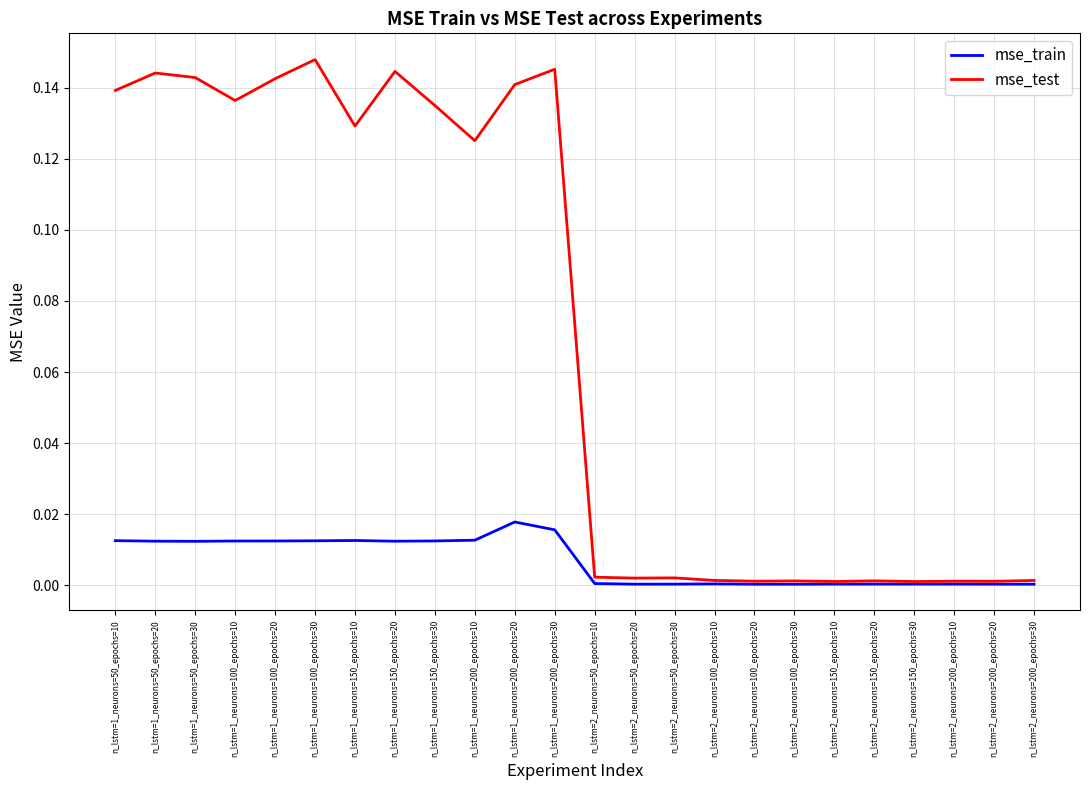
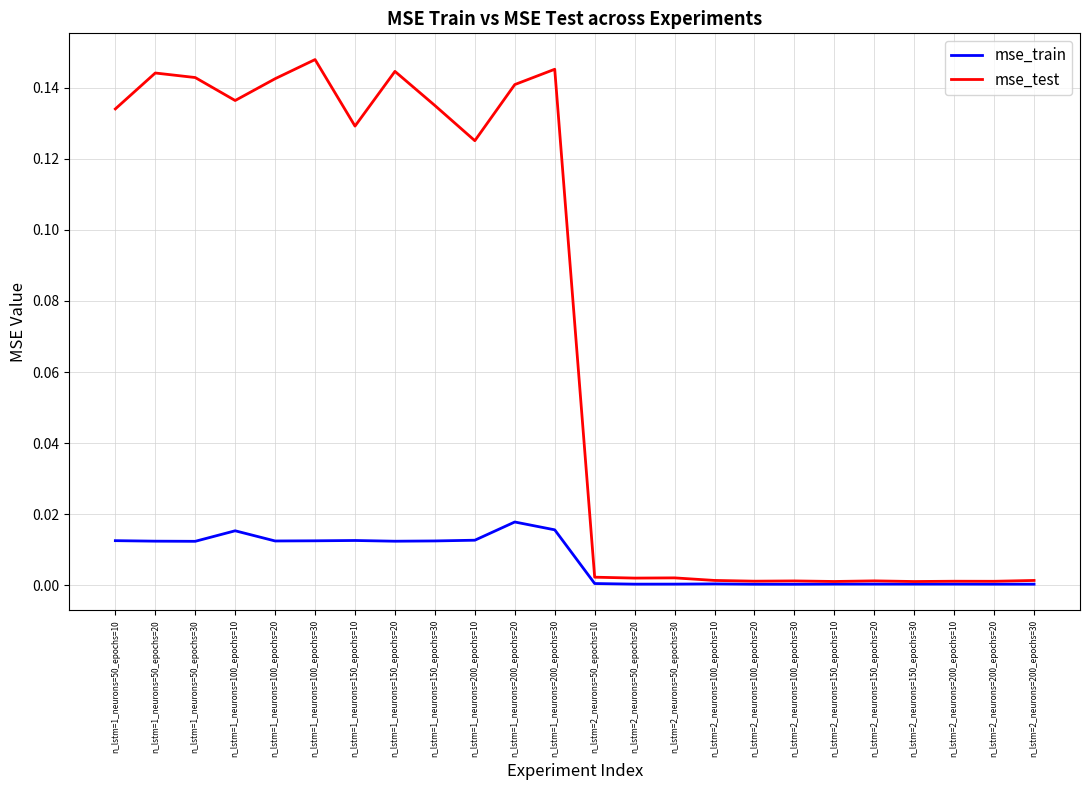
  {
    "mse_train": {
      "n_lstm=1_neurons=50_epochs=10": 0.013,
      "n_lstm=1_neurons=50_epochs=20": 0.012,
      "n_lstm=1_neurons=50_epochs=30": 0.012,
-     "n_lstm=1_neurons=100_epochs=10": 0.012,
+     "n_lstm=1_neurons=100_epochs=10": 0.015,
      "n_lstm=1_neurons=100_epochs=20": 0.012,
      "n_lstm=1_neurons=100_epochs=30": 0.013,
      "n_lstm=1_neurons=150_epochs=10": 0.013,
      "n_lstm=1_neurons=150_epochs=20": 0.012,
      "n_lstm=1_neurons=150_epochs=30": 0.012,
      "n_lstm=1_neurons=200_epochs=10": 0.013,
      "n_lstm=1_neurons=200_epochs=20": 0.018,
      "n_lstm=1_neurons=200_epochs=30": 0.016,
      "n_lstm=2_neurons=50_epochs=10": 0.001,
      "n_lstm=2_neurons=50_epochs=20": 0.000,
      "n_lstm=2_neurons=50_epochs=30": 0.000,
      "n_lstm=2_neurons=100_epochs=10": 0.000,
      "n_lstm=2_neurons=100_epochs=20": 0.000,
      "n_lstm=2_neurons=100_epochs=30": 0.000,
      "n_lstm=2_neurons=150_epochs=10": 0.000,
      "n_lstm=2_neurons=150_epochs=20": 0.000,
      "n_lstm=2_neurons=150_epochs=30": 0.000,
      "n_lstm=2_neurons=200_epochs=10": 0.000,
      "n_lstm=2_neurons=200_epochs=20": 0.000,
      "n_lstm=2_neurons=200_epochs=30": 0.000
    },
    "mse_test": {
-     "n_lstm=1_neurons=50_epochs=10": 0.139,
+     "n_lstm=1_neurons=50_epochs=10": 0.134,
      "n_lstm=1_neurons=50_epochs=20": 0.144,
      "n_lstm=1_neurons=50_epochs=30": 0.143,
      "n_lstm=1_neurons=100_epochs=10": 0.136,
      "n_lstm=1_neurons=100_epochs=20": 0.142,
      "n_lstm=1_neurons=100_epochs=30": 0.148,
      "n_lstm=1_neurons=150_epochs=10": 0.129,
      "n_lstm=1_neurons=150_epochs=20": 0.145,
      "n_lstm=1_neurons=150_epochs=30": 0.135,
      "n_lstm=1_neurons=200_epochs=10": 0.125,
      "n_lstm=1_neurons=200_epochs=20": 0.141,
      "n_lstm=1_neurons=200_epochs=30": 0.145,
      "n_lstm=2_neurons=50_epochs=10": 0.002,
      "n_lstm=2_neurons=50_epochs=20": 0.002,
      "n_lstm=2_neurons=50_epochs=30": 0.002,
      "n_lstm=2_neurons=100_epochs=10": 0.001,
      "n_lstm=2_neurons=100_epochs=20": 0.001,
      "n_lstm=2_neurons=100_epochs=30": 0.001,
      "n_lstm=2_neurons=150_epochs=10": 0.001,
      "n_lstm=2_neurons=150_epochs=20": 0.001,
      "n_lstm=2_neurons=150_epochs=30": 0.001,
      "n_lstm=2_neurons=200_epochs=10": 0.001,
      "n_lstm=2_neurons=200_epochs=20": 0.001,
      "n_lstm=2_neurons=200_epochs=30": 0.001
    }
  }
